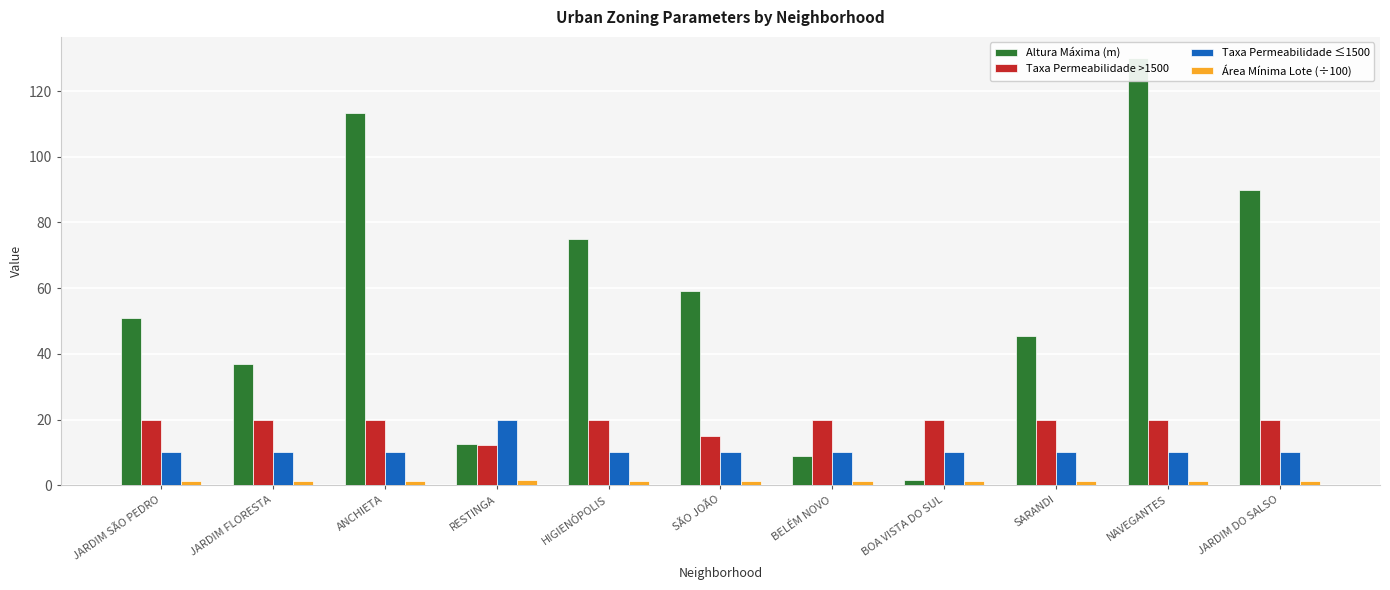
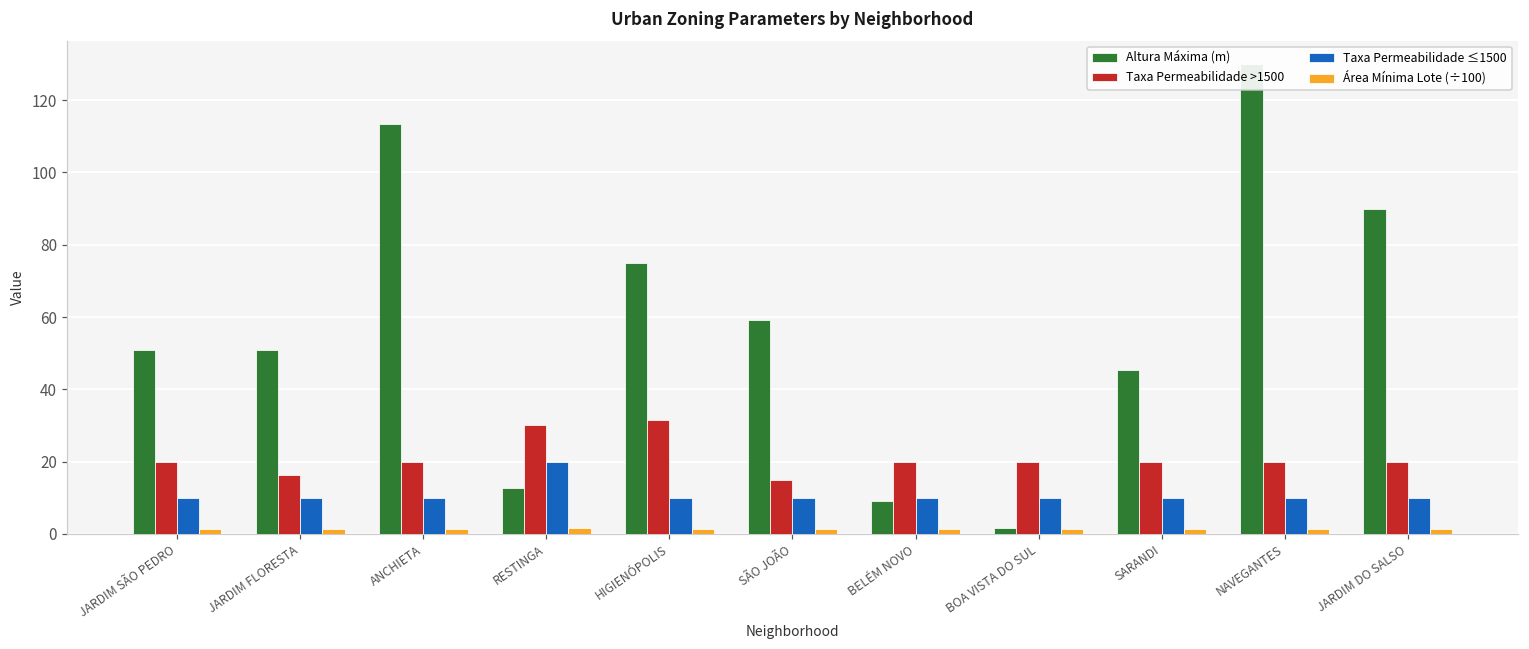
  {
    "Altura Máxima (m)": {
      "JARDIM SÃO PEDRO": 51,
-     "JARDIM FLORESTA": 37,
+     "JARDIM FLORESTA": 51,
      "ANCHIETA": 113,
      "RESTINGA": 13,
      "HIGIENÓPOLIS": 75,
      "SÃO JOÃO": 59,
      "BELÉM NOVO": 9,
      "BOA VISTA DO SUL": 2,
      "SARANDI": 45,
      "JARDIM DO SALSO": 90
    },
    "Taxa Permeabilidade >1500": {
      "JARDIM SÃO PEDRO": 20,
-     "JARDIM FLORESTA": 20,
+     "JARDIM FLORESTA": 16,
      "ANCHIETA": 20,
-     "RESTINGA": 12,
-     "HIGIENÓPOLIS": 20,
+     "RESTINGA": 30,
+     "HIGIENÓPOLIS": 32,
      "SÃO JOÃO": 15,
      "BELÉM NOVO": 20,
      "BOA VISTA DO SUL": 20,
      "SARANDI": 20,
      "NAVEGANTES": 20,
      "JARDIM DO SALSO": 20
    },
    "Taxa Permeabilidade ≤1500": {
      "JARDIM SÃO PEDRO": 10,
      "JARDIM FLORESTA": 10,
      "ANCHIETA": 10,
      "RESTINGA": 20,
      "HIGIENÓPOLIS": 10,
      "SÃO JOÃO": 10,
      "BELÉM NOVO": 10,
      "BOA VISTA DO SUL": 10,
      "SARANDI": 10,
      "NAVEGANTES": 10,
      "JARDIM DO SALSO": 10
    },
    "Área Mínima Lote (÷100)": {
      "JARDIM SÃO PEDRO": 1,
      "JARDIM FLORESTA": 1,
      "ANCHIETA": 1,
      "RESTINGA": 2,
      "HIGIENÓPOLIS": 1,
      "SÃO JOÃO": 1,
      "BELÉM NOVO": 1,
      "BOA VISTA DO SUL": 1,
      "SARANDI": 1,
      "NAVEGANTES": 1,
      "JARDIM DO SALSO": 1
    }
  }
